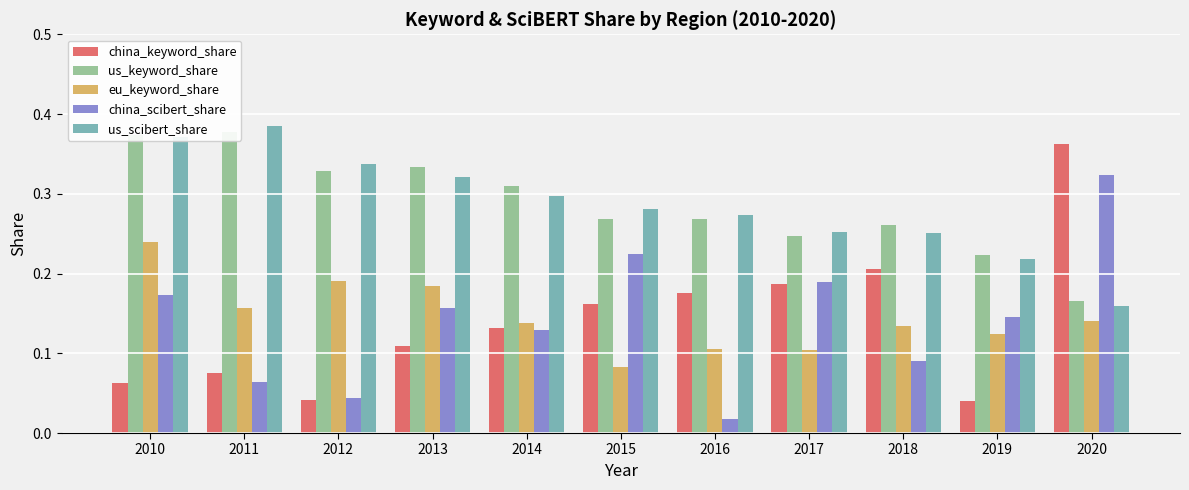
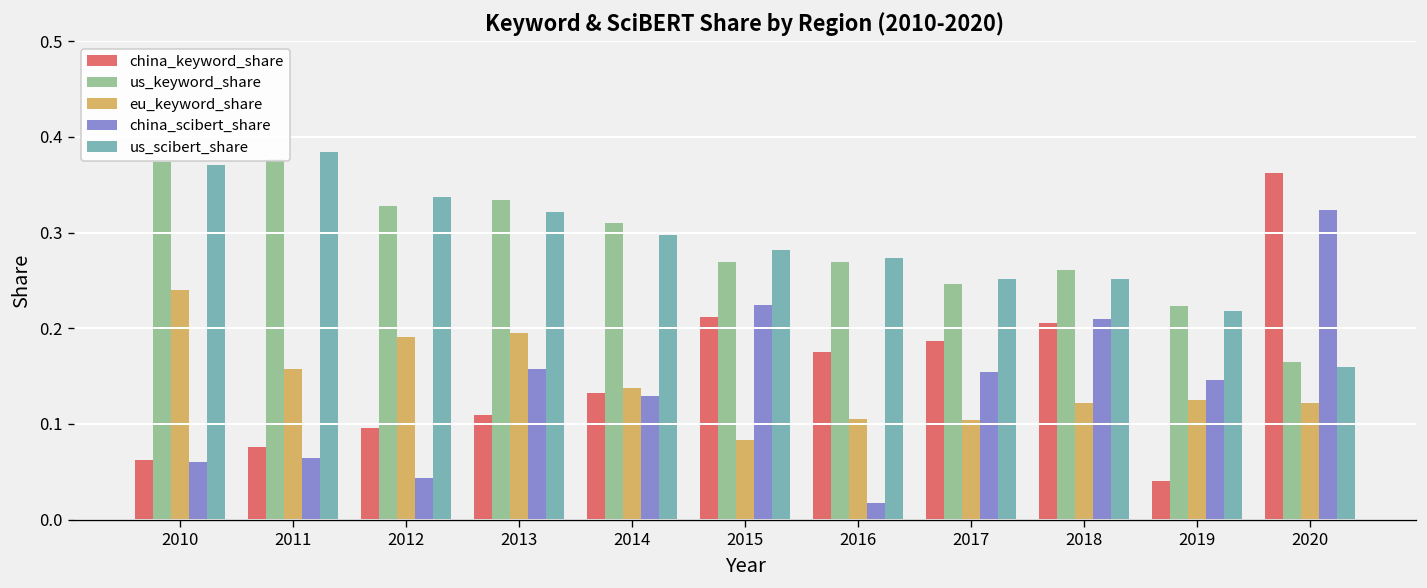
  {
    "china_keyword_share": {
      "2010": 0.06,
      "2011": 0.08,
-     "2012": 0.04,
+     "2012": 0.10,
      "2013": 0.11,
      "2014": 0.13,
-     "2015": 0.16,
+     "2015": 0.21,
      "2016": 0.18,
      "2017": 0.19,
      "2018": 0.21,
      "2019": 0.04,
      "2020": 0.36
    },
    "eu_keyword_share": {
      "2010": 0.24,
      "2011": 0.16,
      "2012": 0.19,
-     "2013": 0.18,
+     "2013": 0.20,
      "2014": 0.14,
      "2015": 0.08,
      "2016": 0.11,
      "2017": 0.10,
-     "2018": 0.13,
+     "2018": 0.12,
      "2019": 0.12,
-     "2020": 0.14
+     "2020": 0.12
    },
    "china_scibert_share": {
-     "2010": 0.17,
+     "2010": 0.06,
      "2011": 0.06,
      "2012": 0.04,
      "2013": 0.16,
      "2014": 0.13,
      "2015": 0.22,
      "2016": 0.02,
-     "2017": 0.19,
-     "2018": 0.09,
+     "2017": 0.15,
+     "2018": 0.21,
      "2019": 0.15,
      "2020": 0.32
    }
  }
